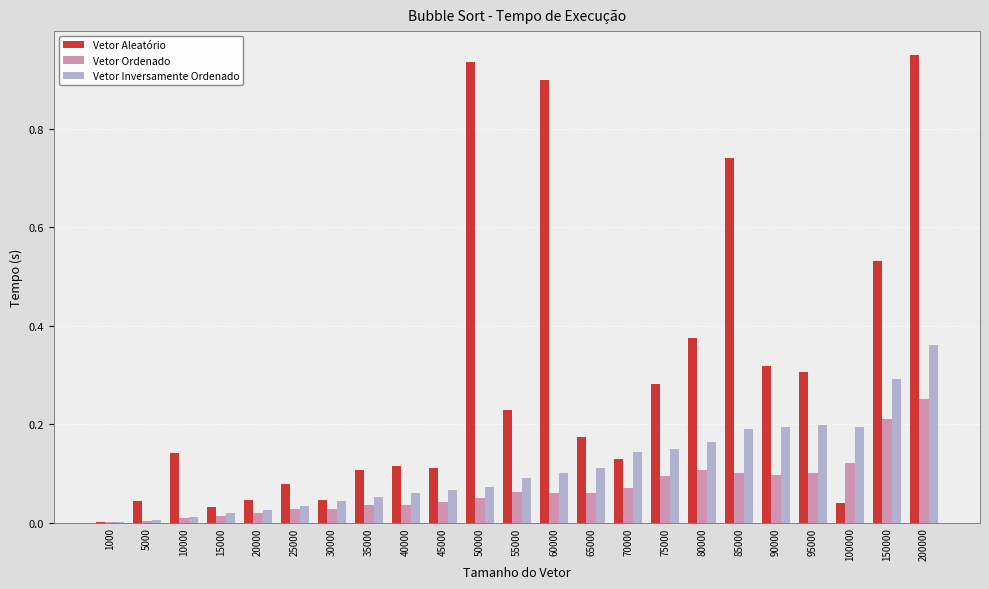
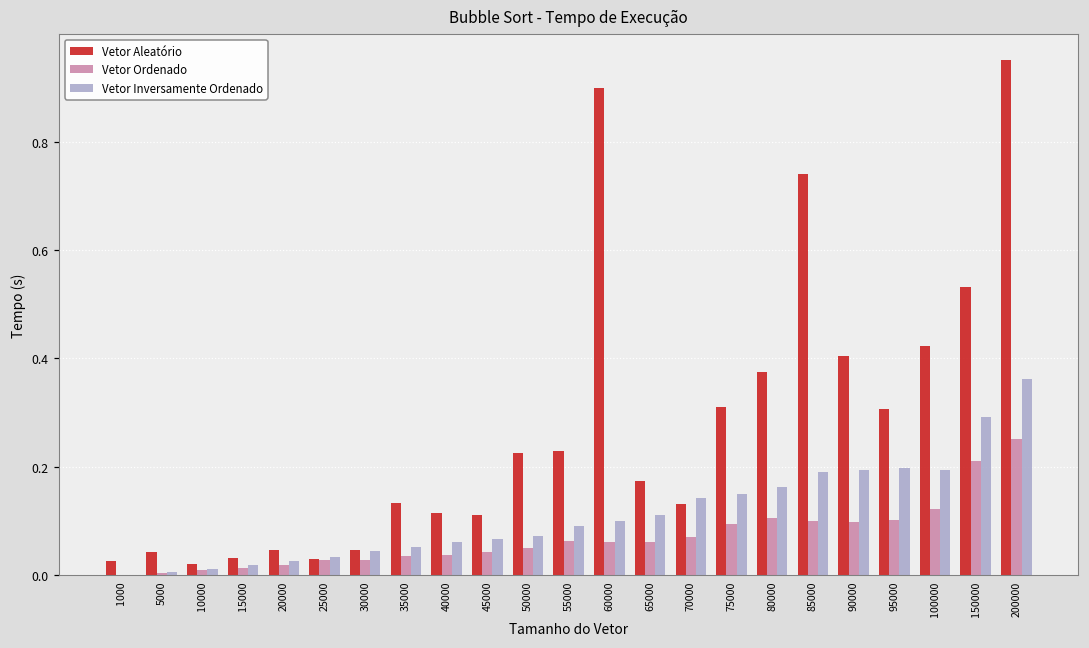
  {
    "Vetor Aleatório": {
-     "1000": 0.00,
+     "1000": 0.03,
      "5000": 0.04,
-     "10000": 0.14,
+     "10000": 0.02,
      "15000": 0.03,
      "20000": 0.05,
-     "25000": 0.08,
+     "25000": 0.03,
      "30000": 0.05,
-     "35000": 0.11,
+     "35000": 0.13,
      "40000": 0.11,
      "45000": 0.11,
-     "50000": 0.94,
+     "50000": 0.23,
      "55000": 0.23,
      "60000": 0.90,
      "65000": 0.17,
      "70000": 0.13,
-     "75000": 0.28,
+     "75000": 0.31,
      "80000": 0.37,
      "85000": 0.74,
-     "90000": 0.32,
+     "90000": 0.40,
      "95000": 0.31,
-     "100000": 0.04,
+     "100000": 0.42,
      "150000": 0.53,
      "200000": 0.95
    }
  }
